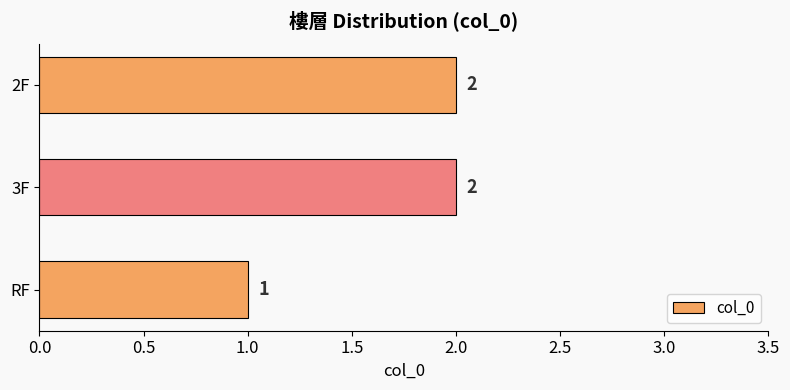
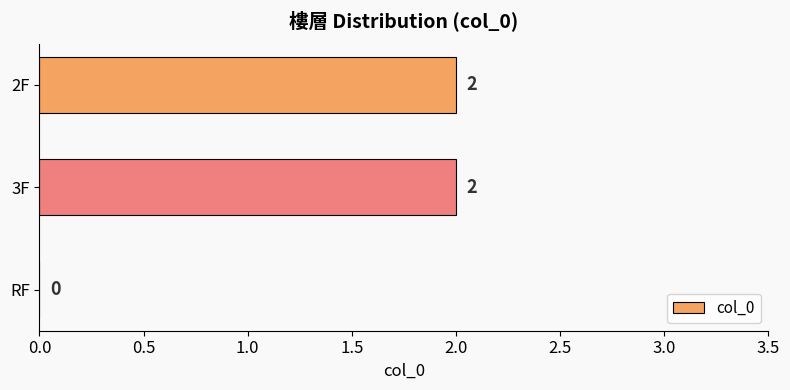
  {
    "2F": 2,
    "3F": 2,
-   "RF": 1
+   "RF": 0
  }
